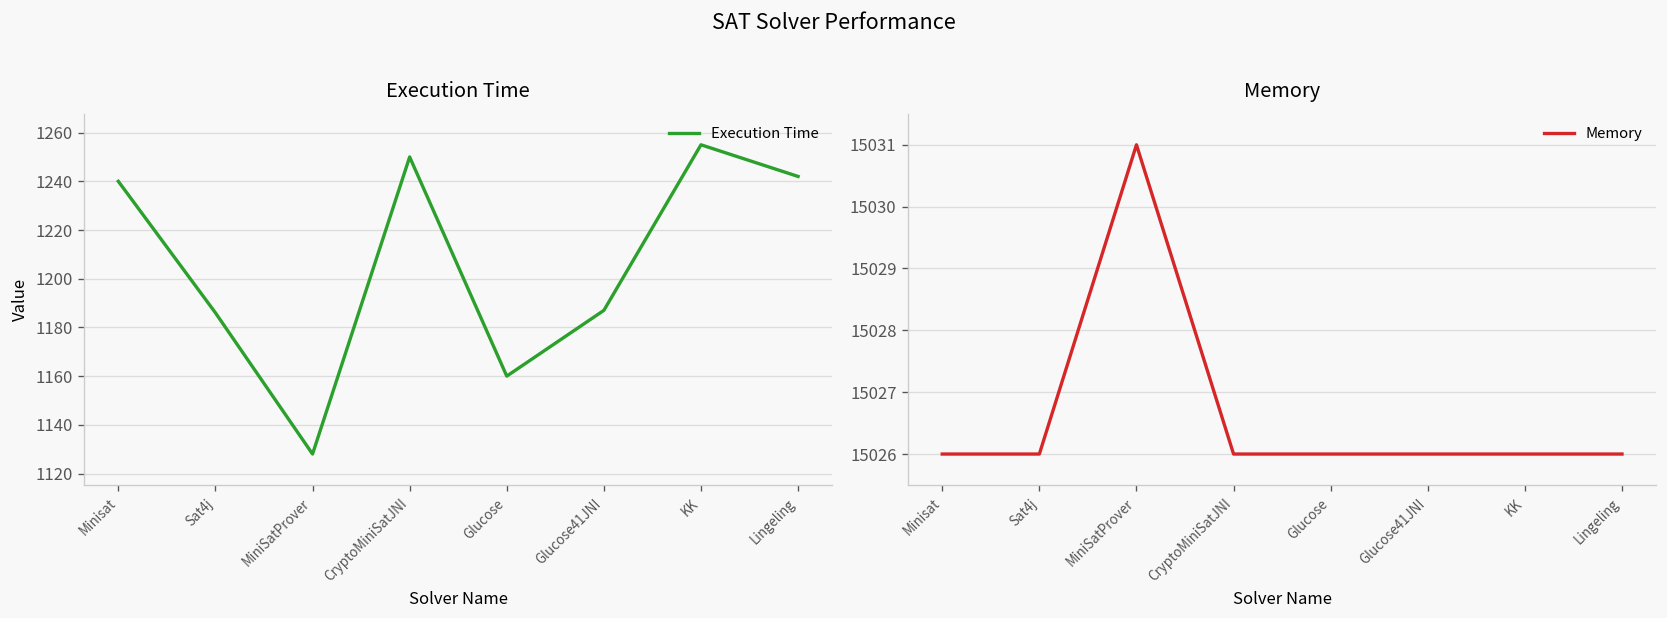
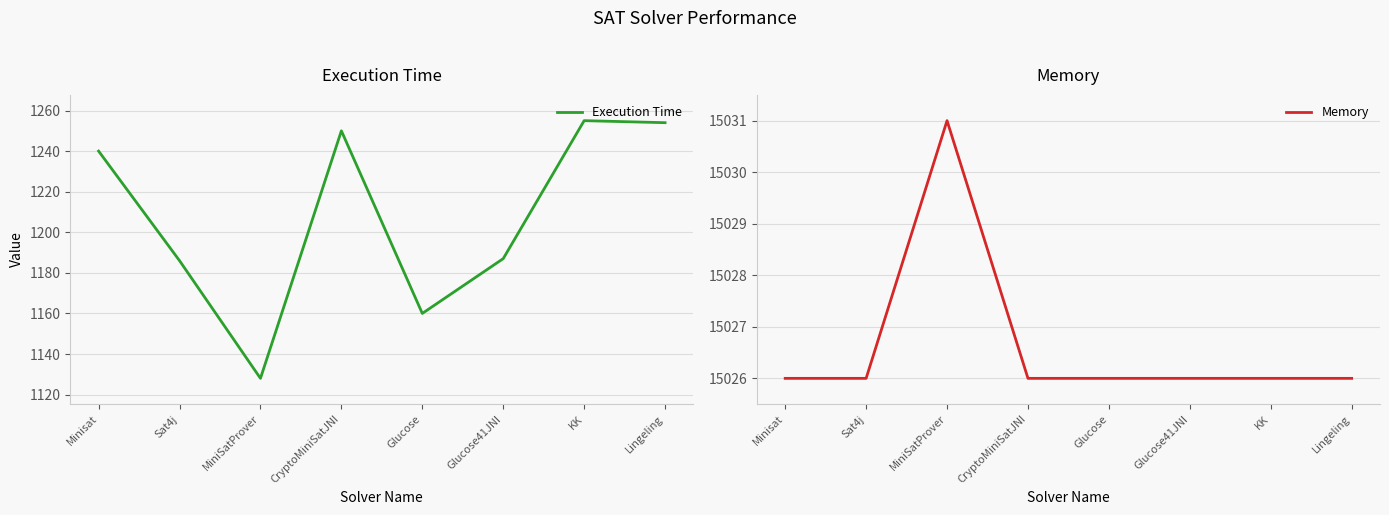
  {
    "Execution Time": {
      "Minisat": 1240,
      "Sat4j": 1186,
      "MiniSatProver": 1128,
      "CryptoMiniSatJNI": 1250,
      "Glucose": 1160,
      "Glucose41JNI": 1187,
      "KK": 1255,
-     "Lingeling": 1242
+     "Lingeling": 1254
    },
    "Memory": {
      "Minisat": 15026.0,
      "Sat4j": 15026.0,
      "MiniSatProver": 15031.0,
      "CryptoMiniSatJNI": 15026.0,
      "Glucose": 15026.0,
      "Glucose41JNI": 15026.0,
      "KK": 15026.0,
      "Lingeling": 15026.0
    }
  }
